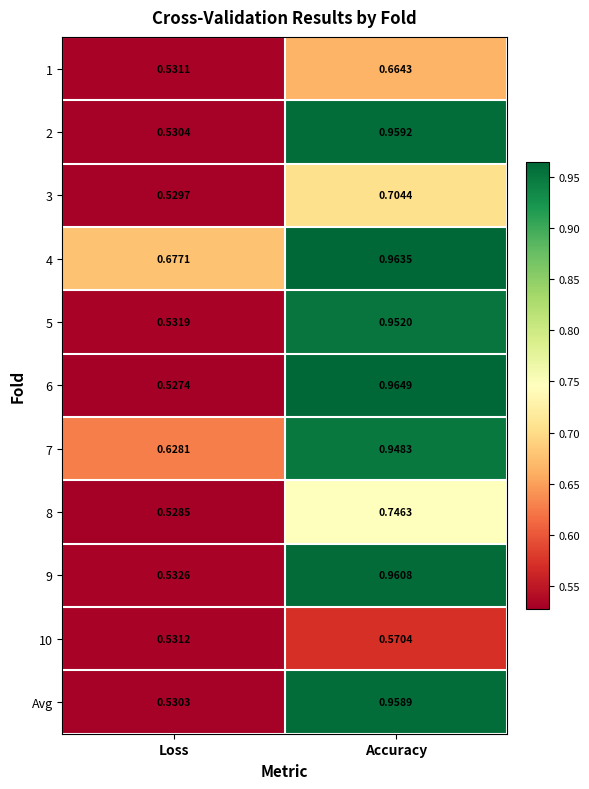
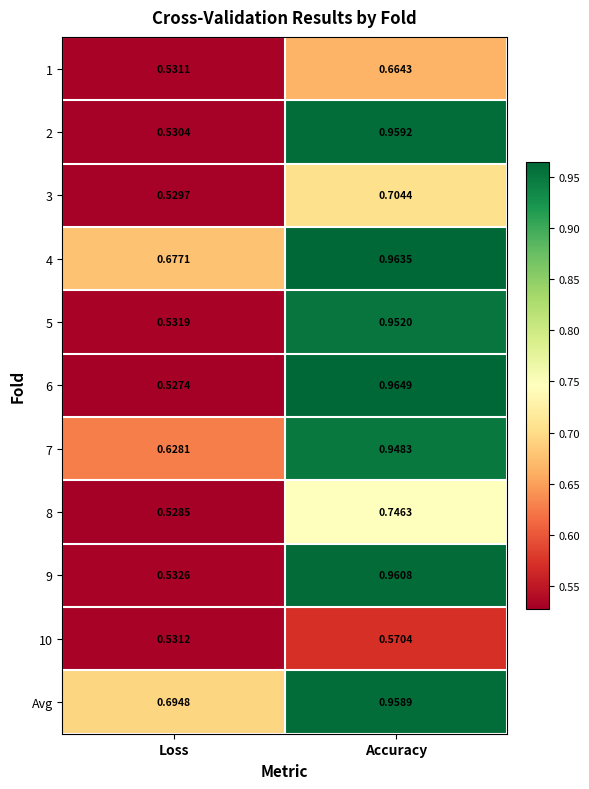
  {
    "1": {
      "Loss": 0.5311,
      "Accuracy": 0.6643
    },
    "2": {
      "Loss": 0.5304,
      "Accuracy": 0.9592
    },
    "3": {
      "Loss": 0.5297,
      "Accuracy": 0.7044
    },
    "4": {
      "Loss": 0.6771,
      "Accuracy": 0.9635
    },
    "5": {
      "Loss": 0.5319,
      "Accuracy": 0.9520
    },
    "6": {
      "Loss": 0.5274,
      "Accuracy": 0.9649
    },
    "7": {
      "Loss": 0.6281,
      "Accuracy": 0.9483
    },
    "8": {
      "Loss": 0.5285,
      "Accuracy": 0.7463
    },
    "9": {
      "Loss": 0.5326,
      "Accuracy": 0.9608
    },
    "10": {
      "Loss": 0.5312,
      "Accuracy": 0.5704
    },
    "Avg": {
-     "Loss": 0.5303,
+     "Loss": 0.6948,
      "Accuracy": 0.9589
    }
  }
